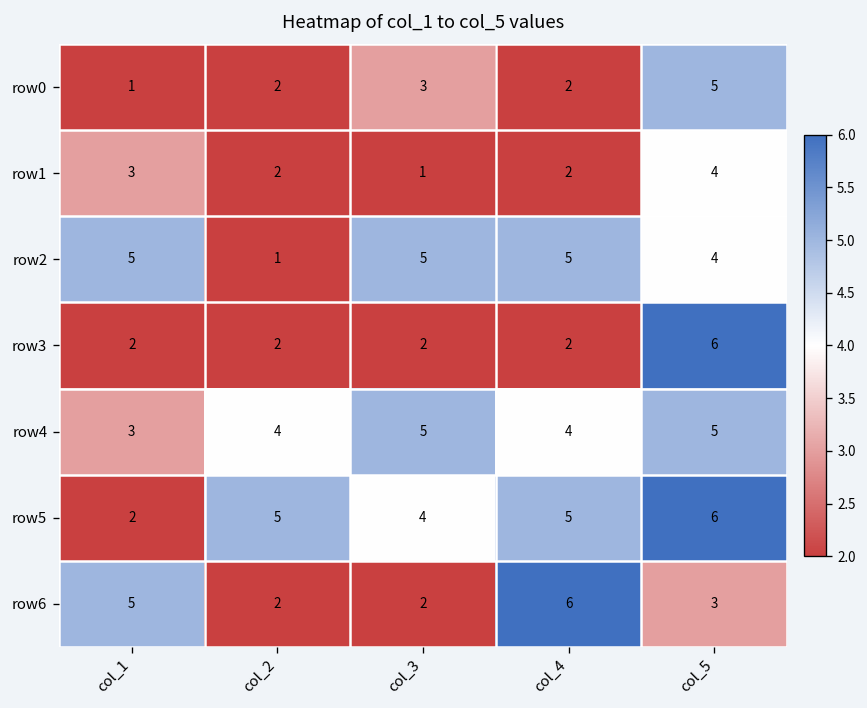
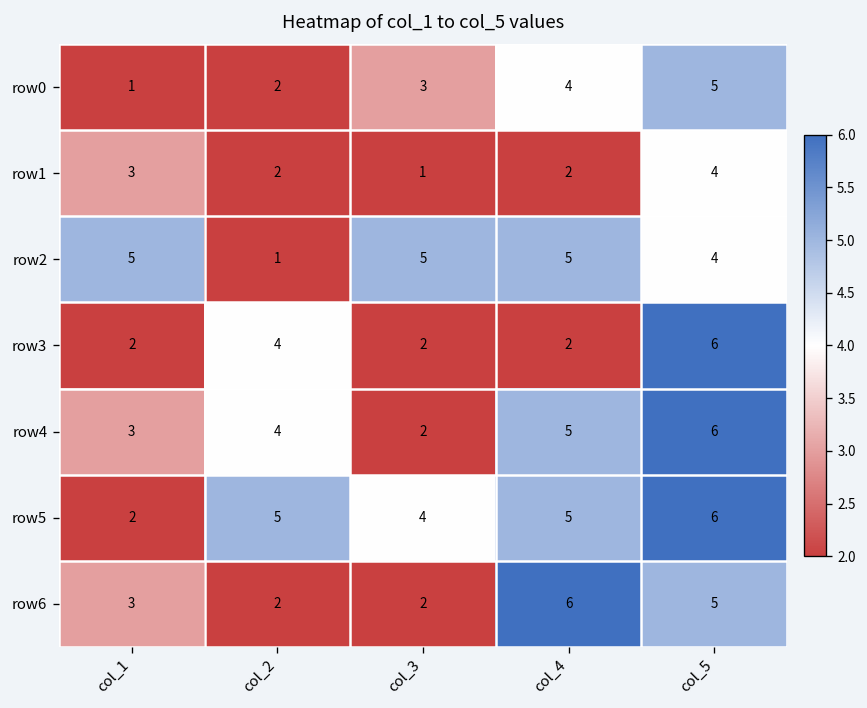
  {
    "row0": {
      "col_1": 1,
      "col_2": 2,
      "col_3": 3,
-     "col_4": 2,
+     "col_4": 4,
      "col_5": 5
    },
    "row1": {
      "col_1": 3,
      "col_2": 2,
      "col_3": 1,
      "col_4": 2,
      "col_5": 4
    },
    "row2": {
      "col_1": 5,
      "col_2": 1,
      "col_3": 5,
      "col_4": 5,
      "col_5": 4
    },
    "row3": {
      "col_1": 2,
-     "col_2": 2,
+     "col_2": 4,
      "col_3": 2,
      "col_4": 2,
      "col_5": 6
    },
    "row4": {
      "col_1": 3,
      "col_2": 4,
-     "col_3": 5,
-     "col_4": 4,
-     "col_5": 5
+     "col_3": 2,
+     "col_4": 5,
+     "col_5": 6
    },
    "row5": {
      "col_1": 2,
      "col_2": 5,
      "col_3": 4,
      "col_4": 5,
      "col_5": 6
    },
    "row6": {
-     "col_1": 5,
+     "col_1": 3,
      "col_2": 2,
      "col_3": 2,
      "col_4": 6,
-     "col_5": 3
+     "col_5": 5
    }
  }
